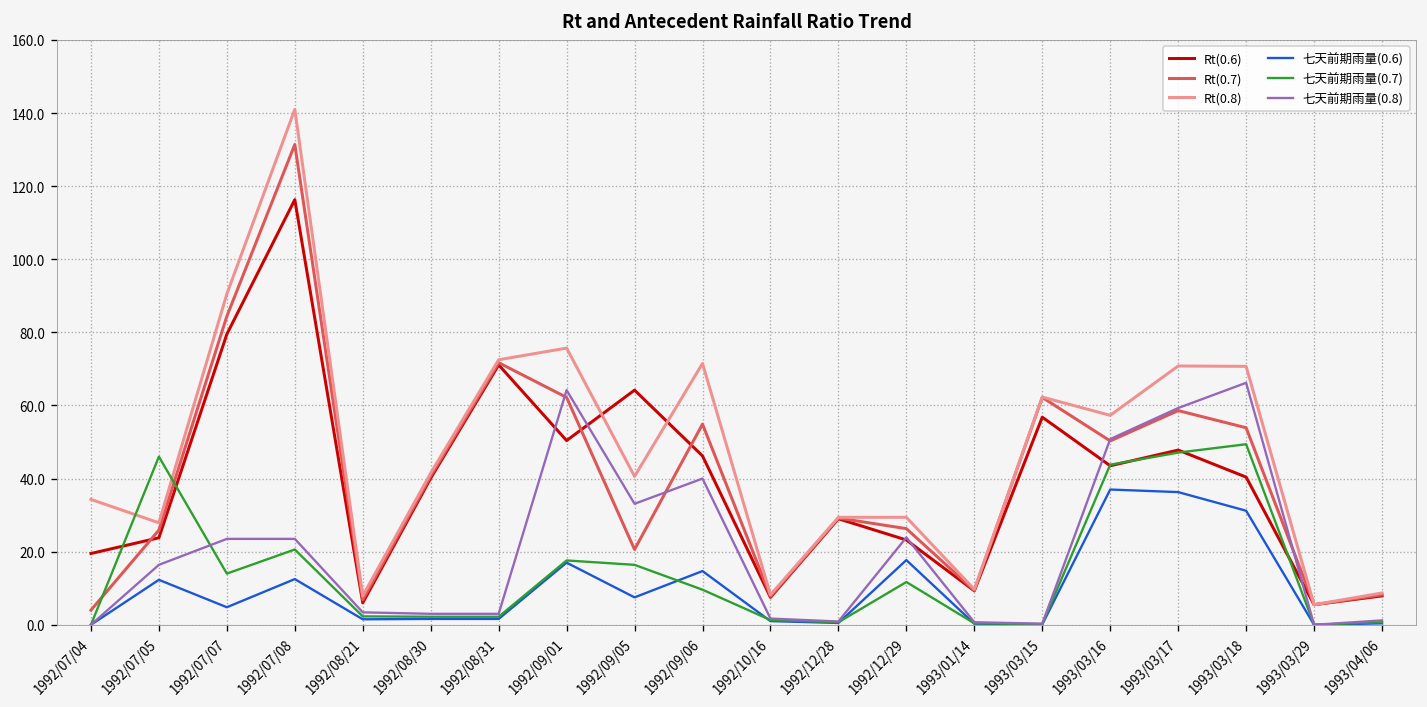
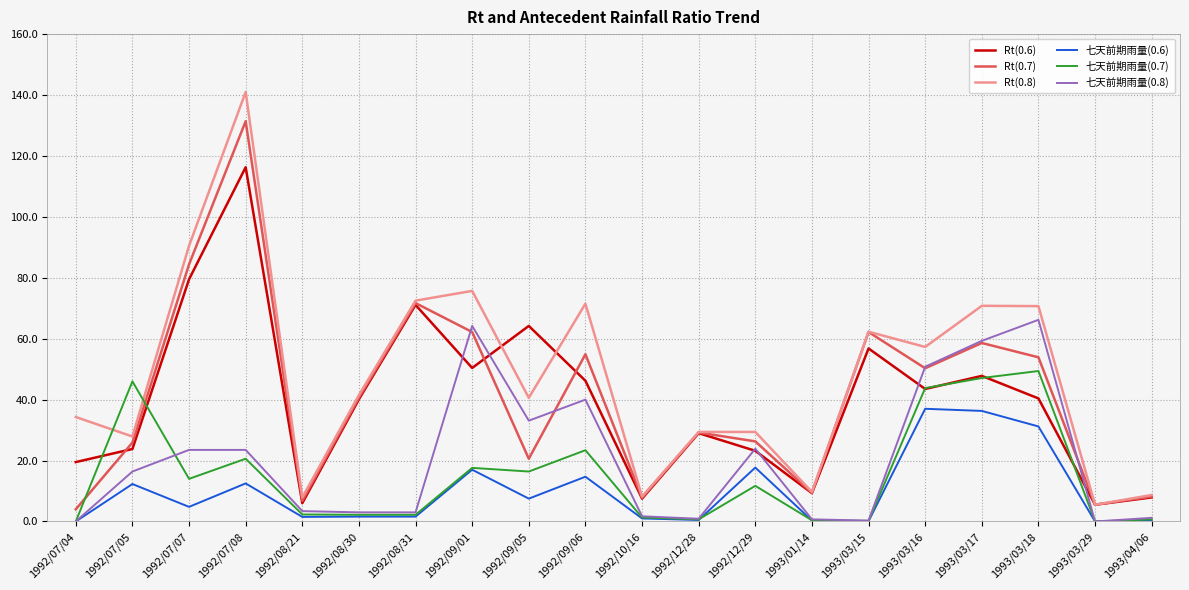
  {
    "Rt(0.6)": {
      "1992/07/04": 20,
      "1992/07/05": 24,
      "1992/07/07": 80,
      "1992/07/08": 116,
      "1992/09/01": 50,
      "1992/09/05": 64,
      "1992/09/06": 46,
      "1993/03/15": 57,
      "1993/03/18": 40
    },
    "Rt(0.7)": {
      "1992/07/04": 4,
      "1992/07/05": 26,
      "1992/07/07": 84,
      "1992/07/08": 131,
      "1992/09/01": 62,
      "1992/09/05": 21,
      "1992/09/06": 55,
      "1992/12/29": 26,
      "1993/03/18": 54
    },
    "Rt(0.8)": {
      "1992/07/04": 34,
      "1992/07/05": 28,
      "1992/07/07": 91,
      "1992/07/08": 141,
      "1992/08/21": 8,
      "1992/09/01": 76,
      "1992/09/05": 41,
      "1992/09/06": 72,
      "1992/12/29": 29,
      "1993/03/16": 57,
      "1993/03/17": 71,
      "1993/03/18": 71
    },
    "七天前期雨量(0.6)": {
      "1992/07/05": 12,
      "1992/07/07": 5,
      "1992/07/08": 13,
      "1992/09/05": 8,
      "1992/09/06": 15,
      "1992/12/29": 18,
      "1993/03/16": 37,
      "1993/03/17": 36,
      "1993/03/18": 31
    },
    "七天前期雨量(0.7)": {
      "1992/07/05": 46,
      "1992/07/07": 14,
      "1992/07/08": 21,
      "1992/09/05": 16,
-     "1992/09/06": 10,
+     "1992/09/06": 23,
      "1992/12/29": 12,
      "1993/03/18": 49
    },
    "七天前期雨量(0.8)": {
      "1992/07/05": 16,
      "1992/07/07": 24,
      "1992/07/08": 24,
      "1992/08/21": 3,
      "1992/09/01": 64,
      "1992/09/05": 33,
      "1992/09/06": 40,
      "1993/03/18": 66
    }
  }
